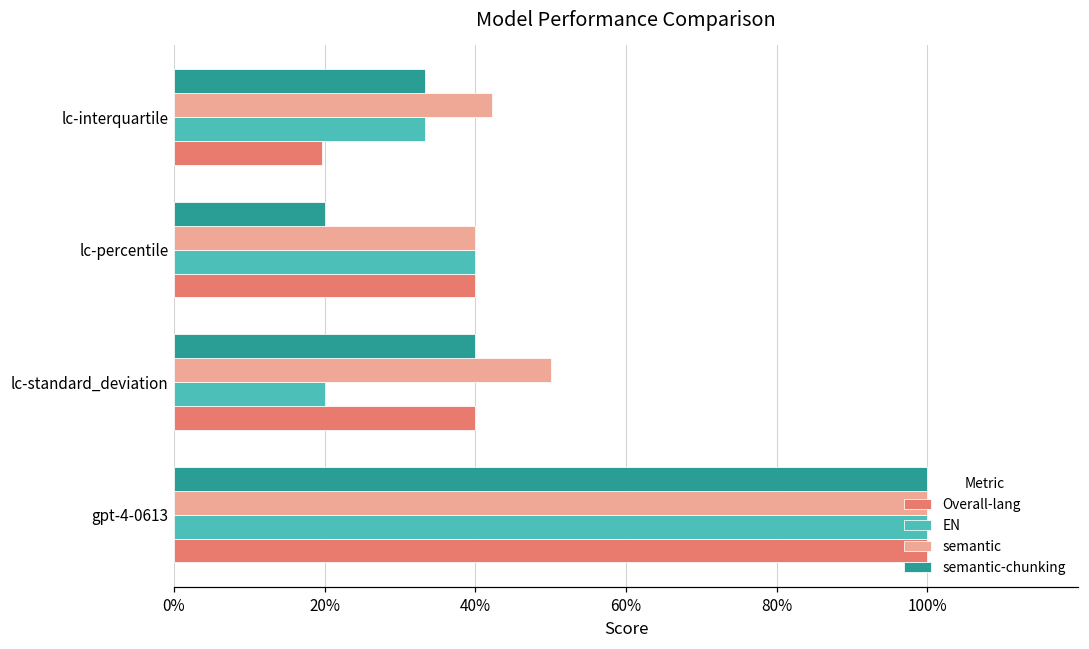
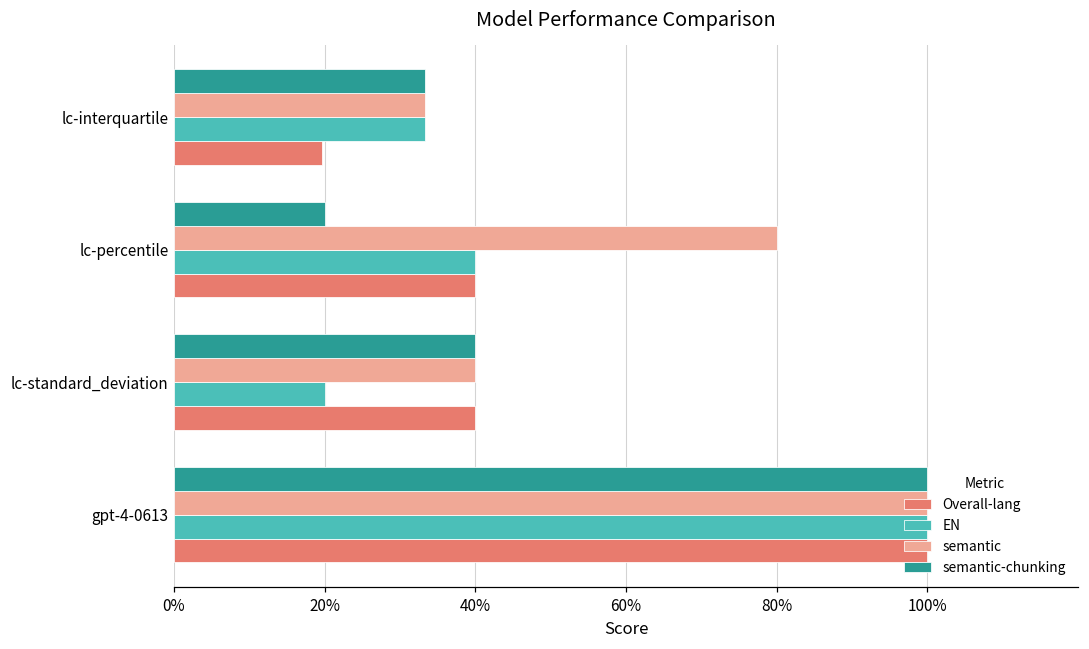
  {
    "Overall-lang": {
      "lc-interquartile": "20%",
      "lc-percentile": "40%",
      "lc-standard_deviation": "40%",
      "gpt-4-0613": "100%"
    },
    "semantic": {
-     "lc-interquartile": "42%",
-     "lc-percentile": "40%",
-     "lc-standard_deviation": "50%",
+     "lc-interquartile": "33%",
+     "lc-percentile": "80%",
+     "lc-standard_deviation": "40%",
      "gpt-4-0613": "100%"
    }
  }
